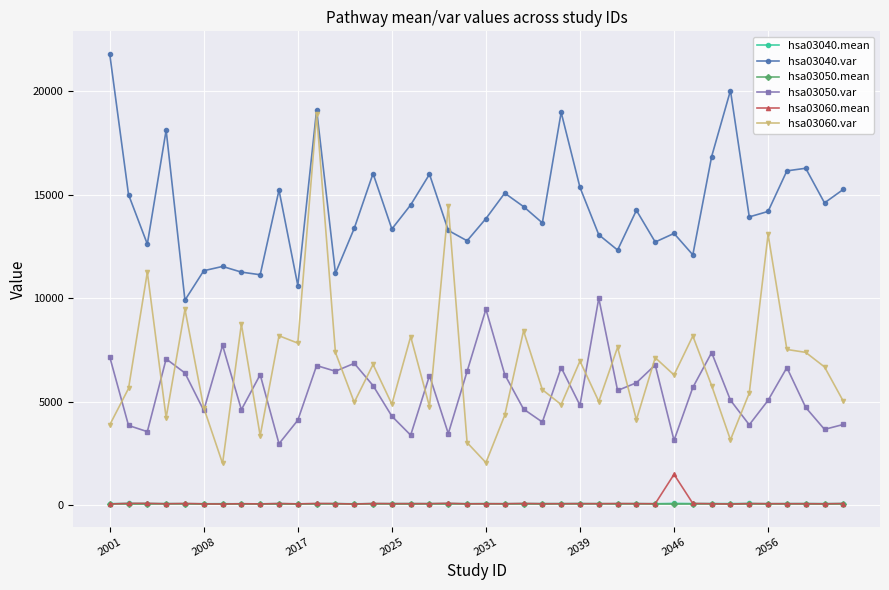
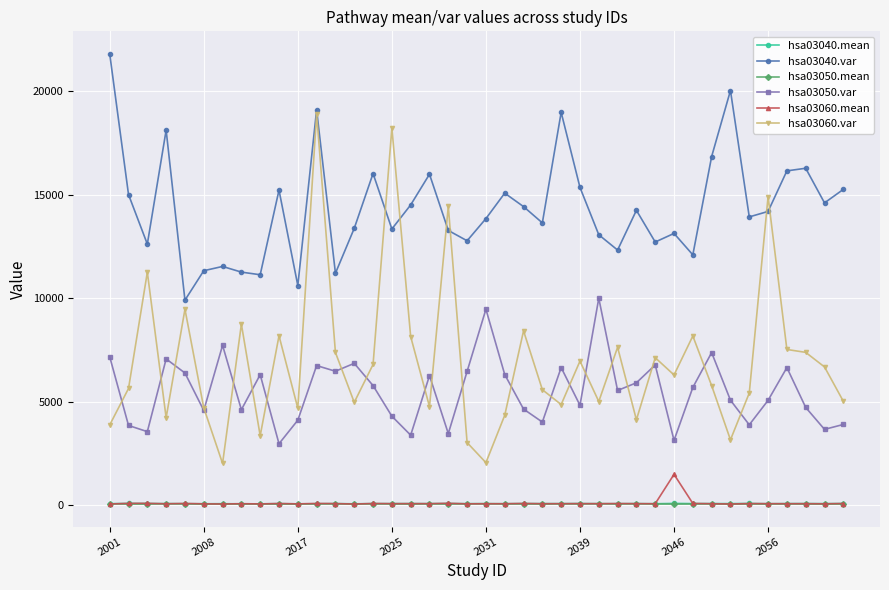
  {
    "hsa03060.mean": {
      "2046": 1500
    },
    "hsa03060.var": {
      "2001": 3900,
      "2008": 4700,
-     "2017": 7800,
-     "2025": 4900,
+     "2017": 4700,
+     "2025": 18200,
      "2031": 2100,
      "2039": 7000,
      "2046": 6300,
-     "2056": 13100
+     "2056": 14900
    }
  }
